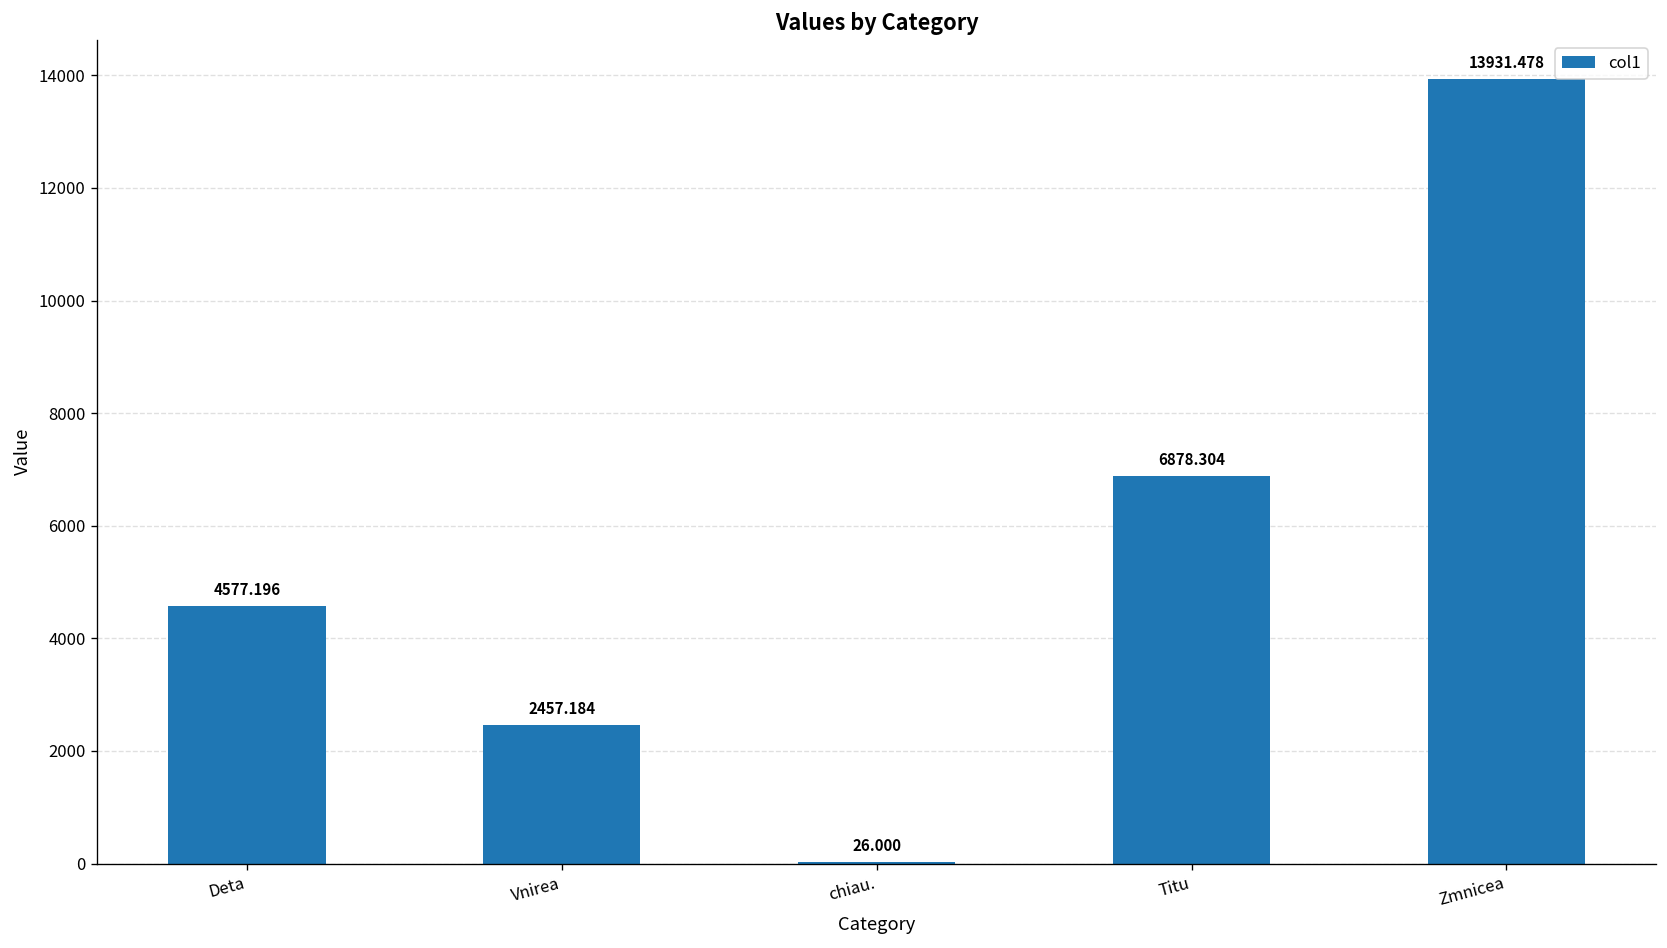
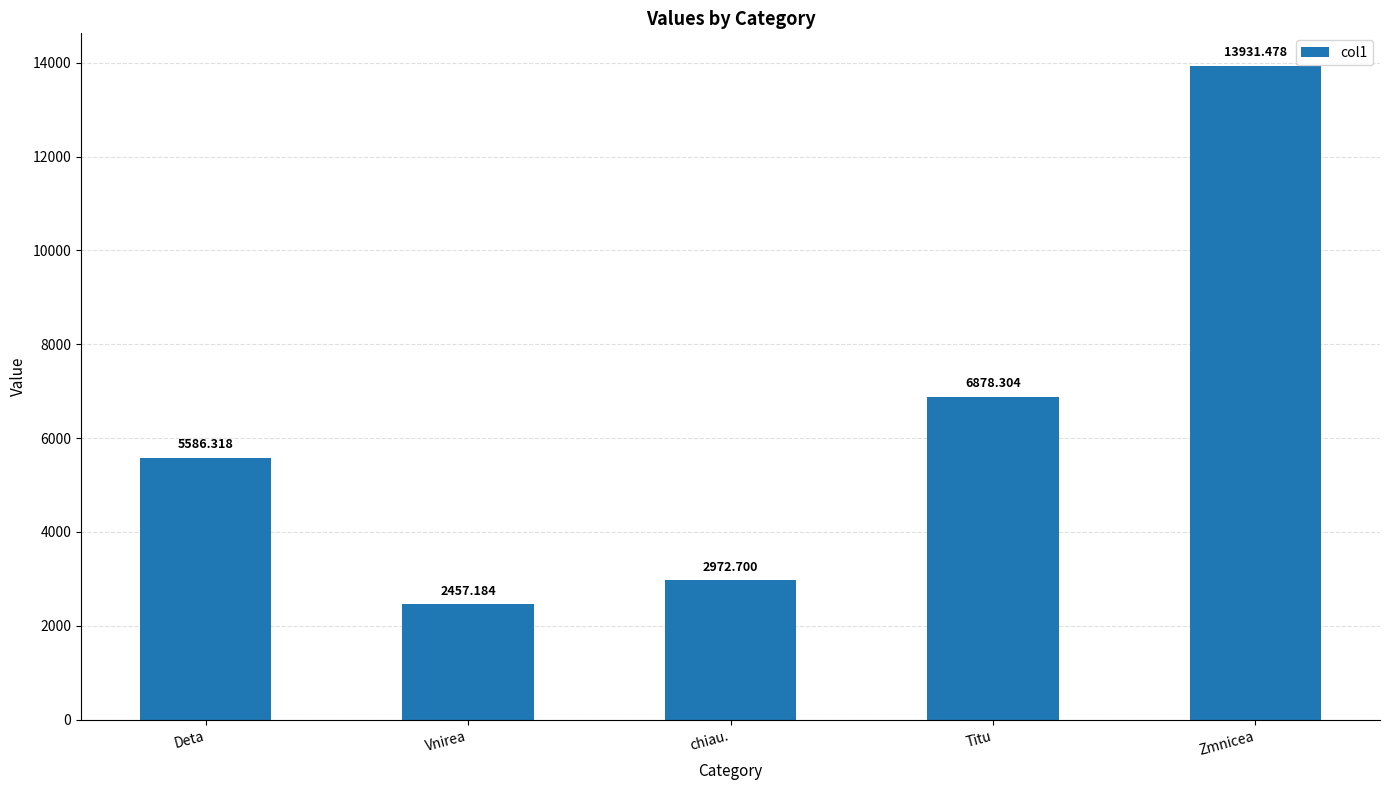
  {
-   "Deta": 4577.196,
+   "Deta": 5586.318,
    "Vnirea": 2457.184,
-   "chiau.": 26.000,
+   "chiau.": 2972.700,
    "Titu": 6878.304,
    "Zmnicea": 13931.478
  }
